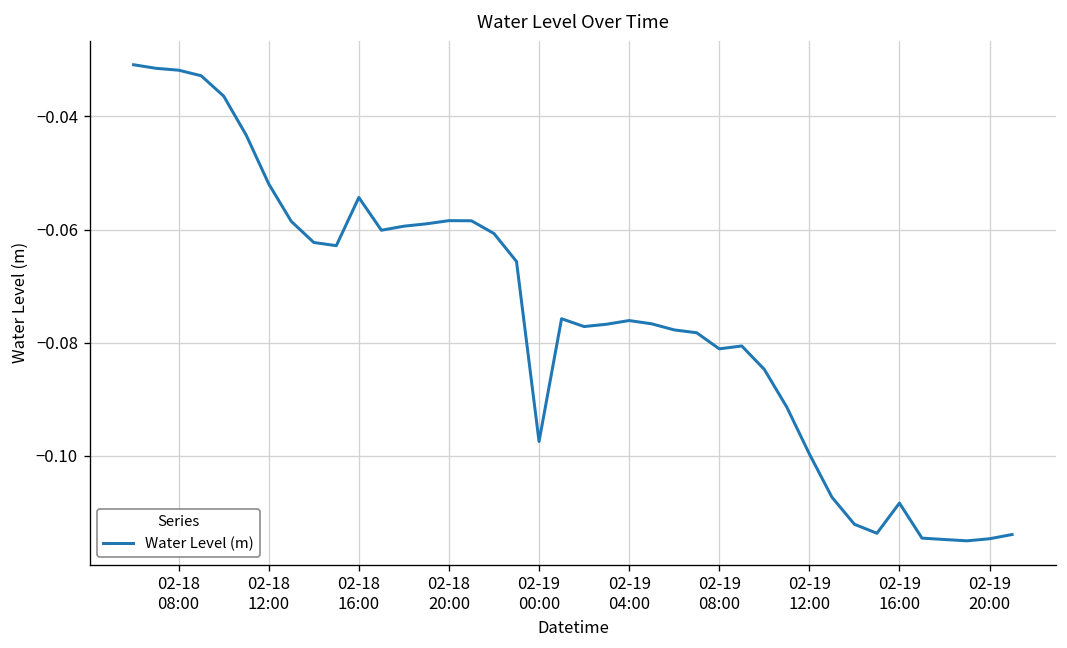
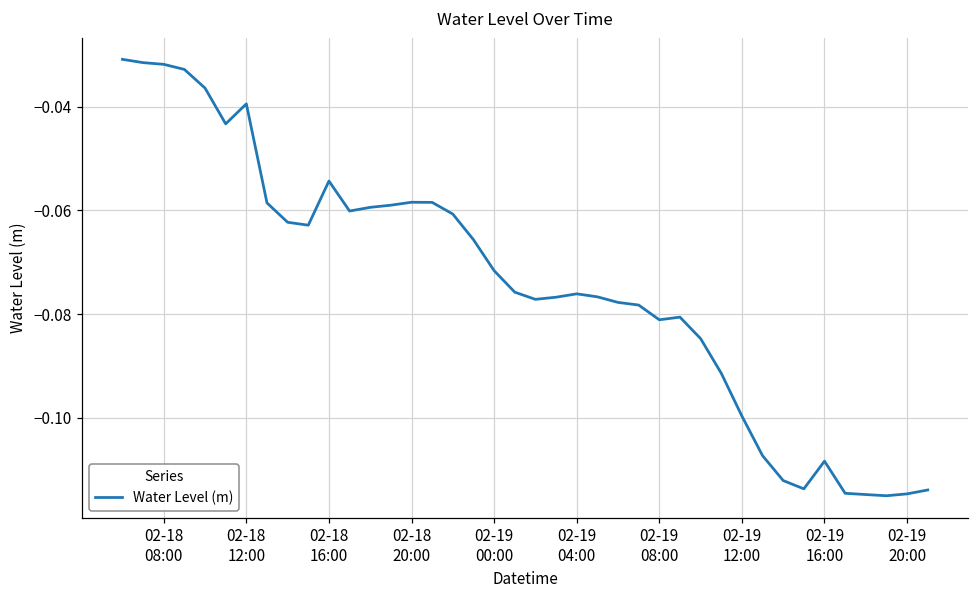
  {
    "02-18 08:00": -0.032,
-   "02-18 12:00": -0.052,
+   "02-18 12:00": -0.039,
    "02-18 16:00": -0.054,
    "02-18 20:00": -0.058,
-   "02-19 00:00": -0.097,
+   "02-19 00:00": -0.072,
    "02-19 04:00": -0.076,
    "02-19 08:00": -0.081,
    "02-19 12:00": -0.100,
    "02-19 16:00": -0.108,
    "02-19 20:00": -0.115
  }
